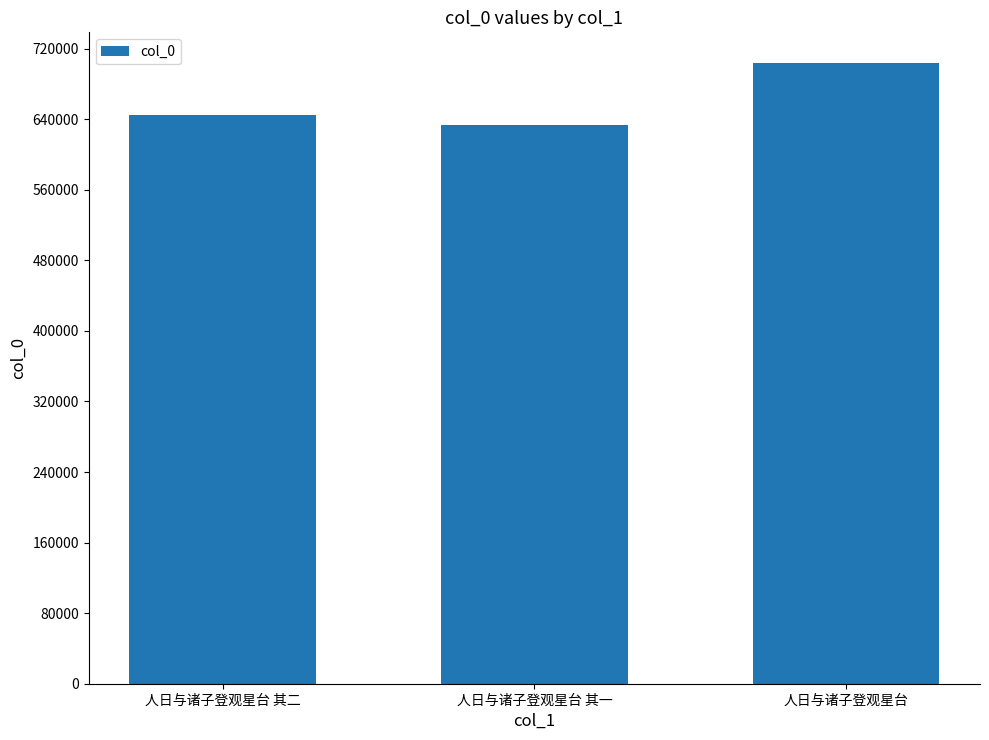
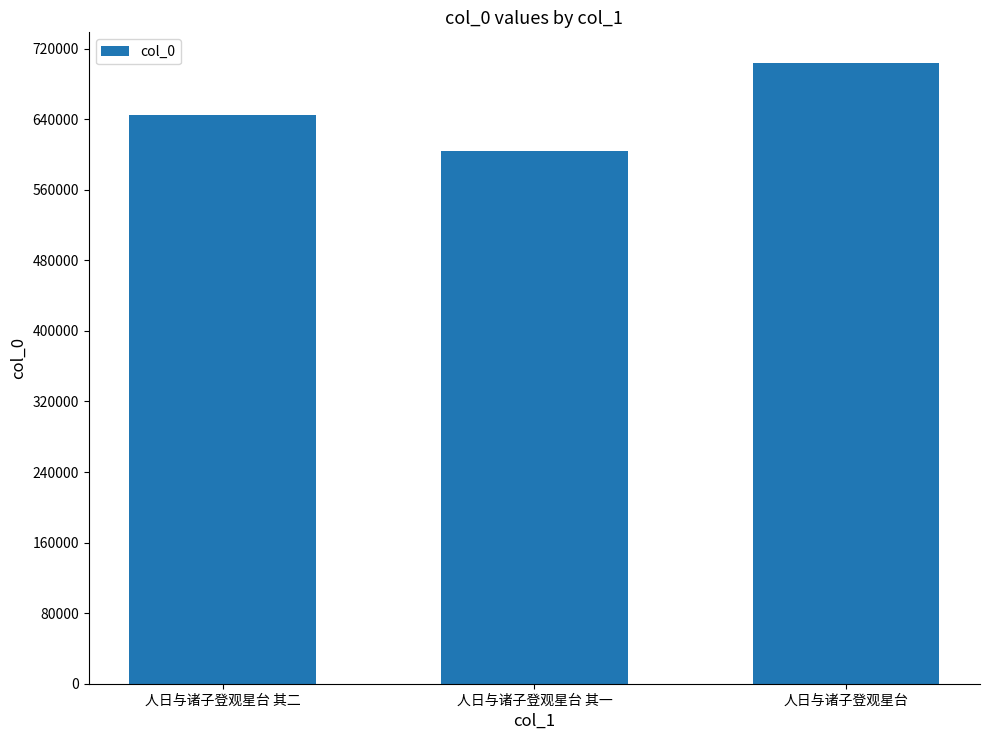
  {
    "人日与诸子登观星台 其二": 650000,
-   "人日与诸子登观星台 其一": 630000,
+   "人日与诸子登观星台 其一": 600000,
    "人日与诸子登观星台": 700000
  }
